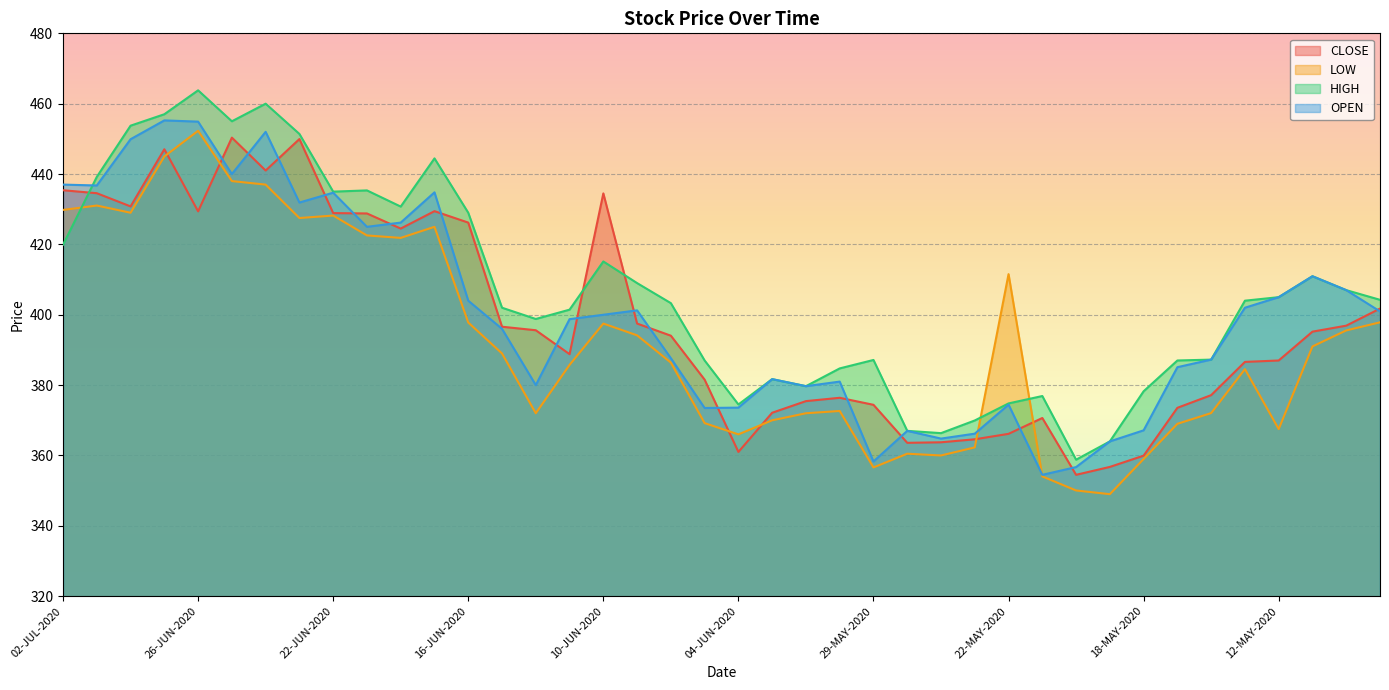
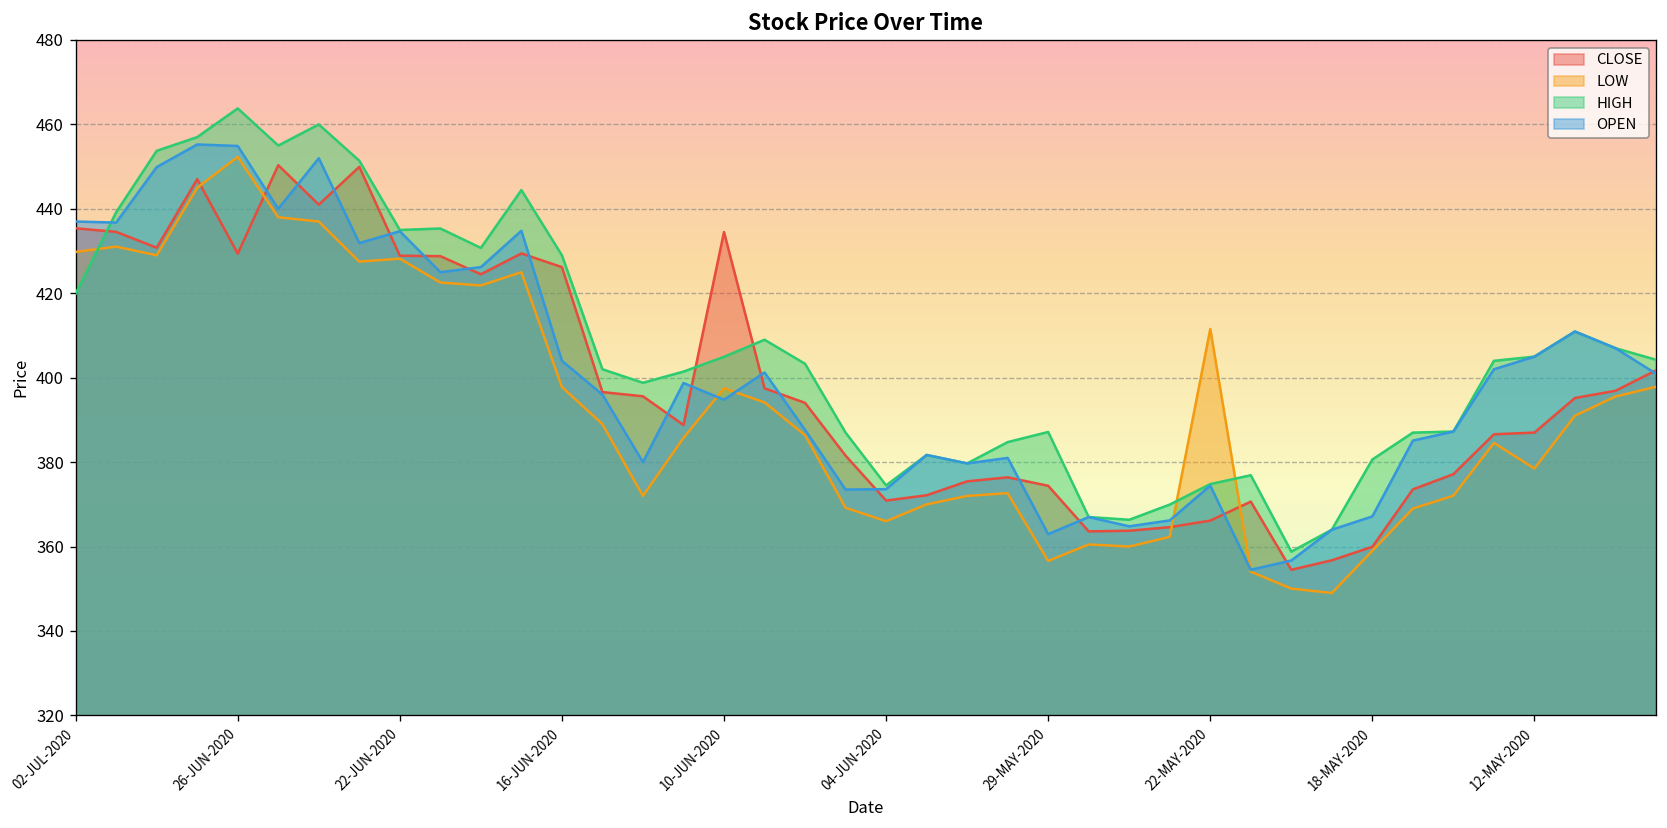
  {
    "CLOSE": {
      "02-JUL-2020": 435,
      "26-JUN-2020": 429,
      "16-JUN-2020": 426,
      "10-JUN-2020": 435,
-     "04-JUN-2020": 361,
+     "04-JUN-2020": 371,
      "29-MAY-2020": 374,
      "22-MAY-2020": 366,
      "18-MAY-2020": 360,
      "12-MAY-2020": 387
    },
    "LOW": {
      "02-JUL-2020": 430,
      "26-JUN-2020": 452,
      "16-JUN-2020": 398,
      "10-JUN-2020": 398,
      "04-JUN-2020": 366,
      "29-MAY-2020": 357,
      "22-MAY-2020": 412,
      "18-MAY-2020": 359,
-     "12-MAY-2020": 368
+     "12-MAY-2020": 379
    },
    "HIGH": {
      "02-JUL-2020": 420,
      "26-JUN-2020": 464,
      "16-JUN-2020": 429,
-     "10-JUN-2020": 415,
+     "10-JUN-2020": 405,
      "04-JUN-2020": 375,
      "29-MAY-2020": 387,
-     "18-MAY-2020": 378
+     "18-MAY-2020": 381
    },
    "OPEN": {
      "02-JUL-2020": 437,
      "26-JUN-2020": 455,
      "16-JUN-2020": 404,
-     "10-JUN-2020": 400,
+     "10-JUN-2020": 395,
      "04-JUN-2020": 374,
-     "29-MAY-2020": 358,
+     "29-MAY-2020": 363,
      "18-MAY-2020": 367
    }
  }
